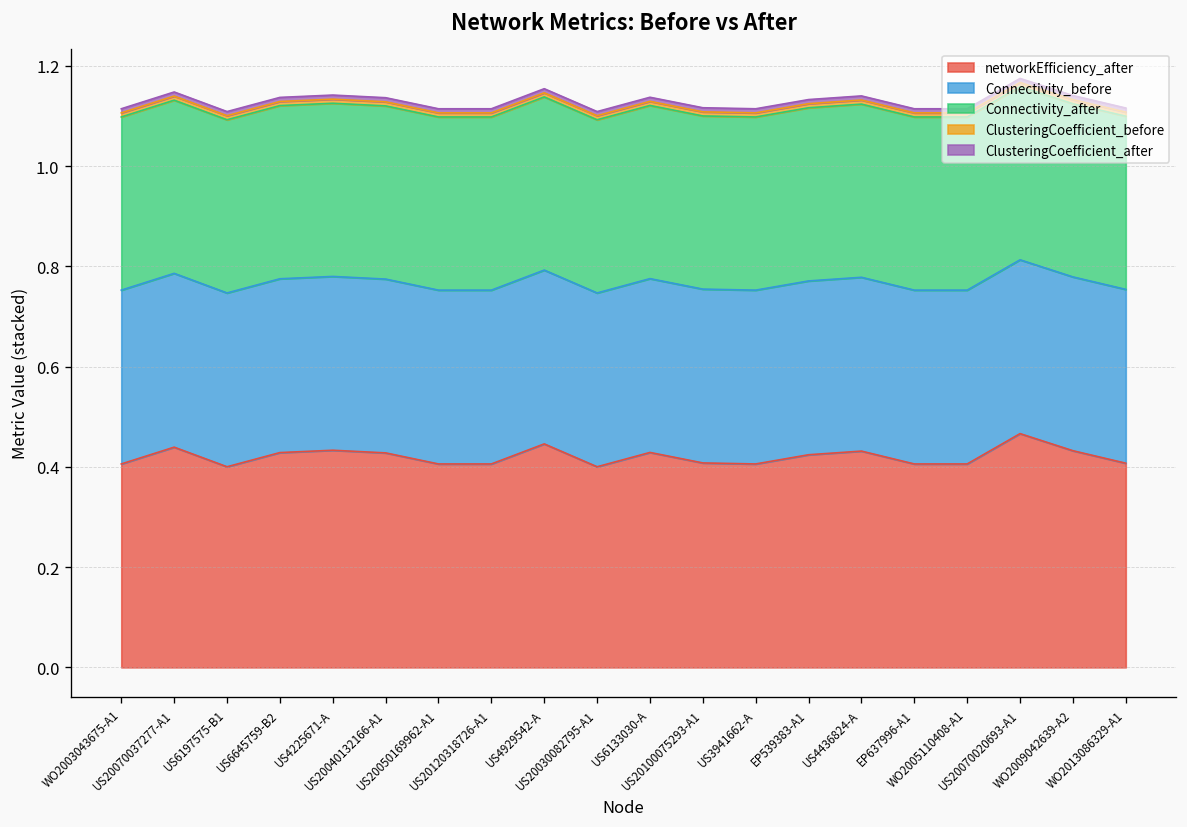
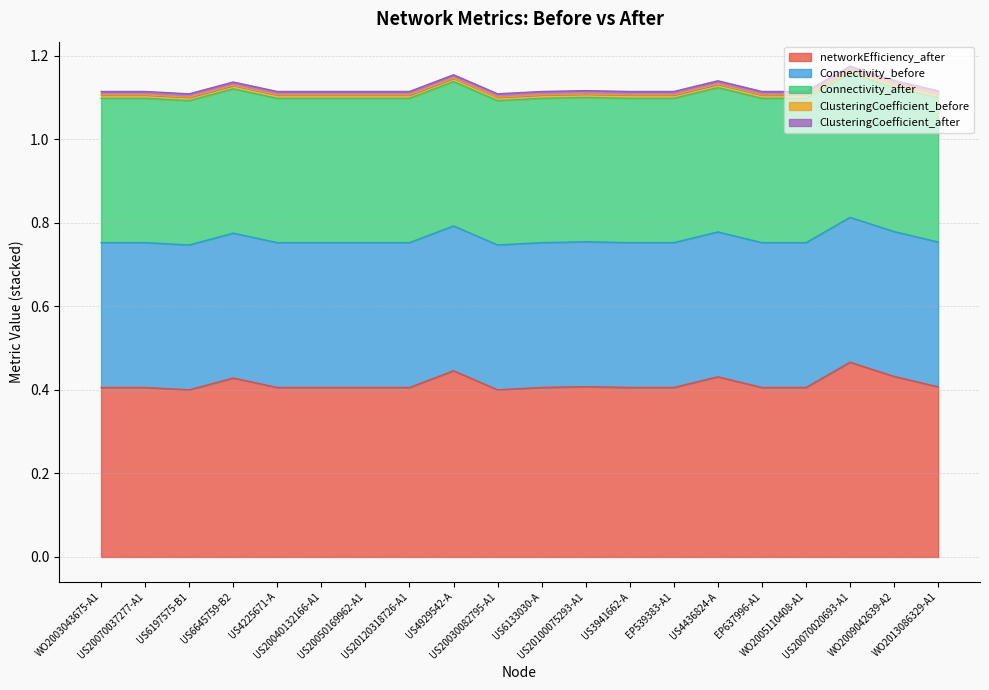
  {
    "networkEfficiency_after": {
      "WO2003043675-A1": 0.41,
-     "US20070037277-A1": 0.44,
+     "US20070037277-A1": 0.41,
      "US6197575-B1": 0.40,
      "US6645759-B2": 0.43,
-     "US4225671-A": 0.43,
-     "US20040132166-A1": 0.43,
+     "US4225671-A": 0.41,
+     "US20040132166-A1": 0.41,
      "US20050169962-A1": 0.41,
      "US20120318726-A1": 0.41,
      "US4929542-A": 0.45,
      "US20030082795-A1": 0.40,
-     "US6133030-A": 0.43,
+     "US6133030-A": 0.41,
      "US20100075293-A1": 0.41,
      "US3941662-A": 0.41,
-     "EP539383-A1": 0.42,
+     "EP539383-A1": 0.41,
      "US4436824-A": 0.43,
      "EP637996-A1": 0.41,
      "WO2005110408-A1": 0.41,
      "US20070020693-A1": 0.47,
      "WO2009042639-A2": 0.43,
      "WO2013086329-A1": 0.41
    },
    "Connectivity_before": {
      "WO2003043675-A1": 0.35,
      "US20070037277-A1": 0.35,
      "US6197575-B1": 0.35,
      "US6645759-B2": 0.35,
      "US4225671-A": 0.35,
      "US20040132166-A1": 0.35,
      "US20050169962-A1": 0.35,
      "US20120318726-A1": 0.35,
      "US4929542-A": 0.35,
      "US20030082795-A1": 0.35,
      "US6133030-A": 0.35,
      "US20100075293-A1": 0.35,
      "US3941662-A": 0.35,
      "EP539383-A1": 0.35,
      "US4436824-A": 0.35,
      "EP637996-A1": 0.35,
      "WO2005110408-A1": 0.35,
      "US20070020693-A1": 0.35,
      "WO2009042639-A2": 0.35,
      "WO2013086329-A1": 0.35
    },
    "Connectivity_after": {
      "WO2003043675-A1": 0.35,
      "US20070037277-A1": 0.35,
      "US6197575-B1": 0.35,
      "US6645759-B2": 0.35,
      "US4225671-A": 0.35,
      "US20040132166-A1": 0.35,
      "US20050169962-A1": 0.35,
      "US20120318726-A1": 0.35,
      "US4929542-A": 0.35,
      "US20030082795-A1": 0.35,
      "US6133030-A": 0.35,
      "US20100075293-A1": 0.35,
      "US3941662-A": 0.35,
      "EP539383-A1": 0.35,
      "US4436824-A": 0.35,
      "EP637996-A1": 0.35
    },
    "ClusteringCoefficient_before": {
      "WO2003043675-A1": 0.01,
      "US20070037277-A1": 0.01,
      "US6197575-B1": 0.01,
      "US6645759-B2": 0.01,
      "US4225671-A": 0.01,
      "US20040132166-A1": 0.01,
      "US20050169962-A1": 0.01,
      "US20120318726-A1": 0.01,
      "US4929542-A": 0.01,
      "US20030082795-A1": 0.01,
      "US6133030-A": 0.01,
      "US20100075293-A1": 0.01,
      "US3941662-A": 0.01,
      "EP539383-A1": 0.01,
      "US4436824-A": 0.01,
      "EP637996-A1": 0.01
    },
    "ClusteringCoefficient_after": {
      "WO2003043675-A1": 0.01,
      "US20070037277-A1": 0.01,
      "US6197575-B1": 0.01,
      "US6645759-B2": 0.01,
      "US4225671-A": 0.01,
      "US20040132166-A1": 0.01,
      "US20050169962-A1": 0.01,
      "US20120318726-A1": 0.01,
      "US4929542-A": 0.01,
      "US20030082795-A1": 0.01,
      "US6133030-A": 0.01,
      "US20100075293-A1": 0.01,
      "US3941662-A": 0.01,
      "EP539383-A1": 0.01,
      "US4436824-A": 0.01,
      "EP637996-A1": 0.01
    }
  }
